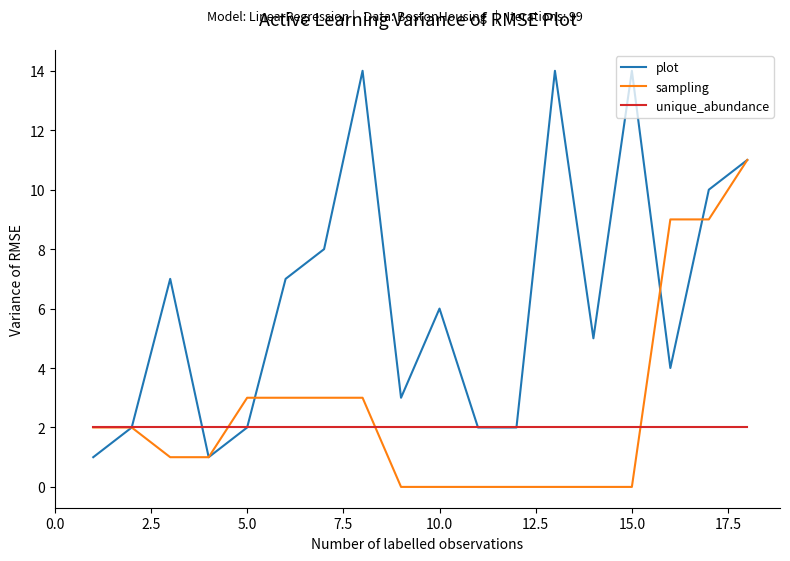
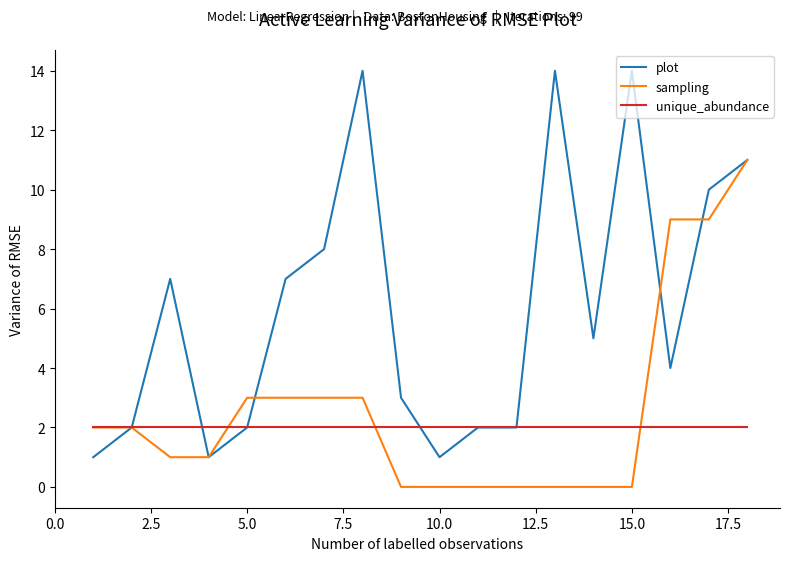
  {
    "plot": {
-     "10.0": 6
+     "10.0": 1
    },
    "sampling": {
      "5.0": 3,
      "10.0": 0,
      "15.0": 0
    },
    "unique_abundance": {
      "10.0": 2,
      "15.0": 2
    }
  }
